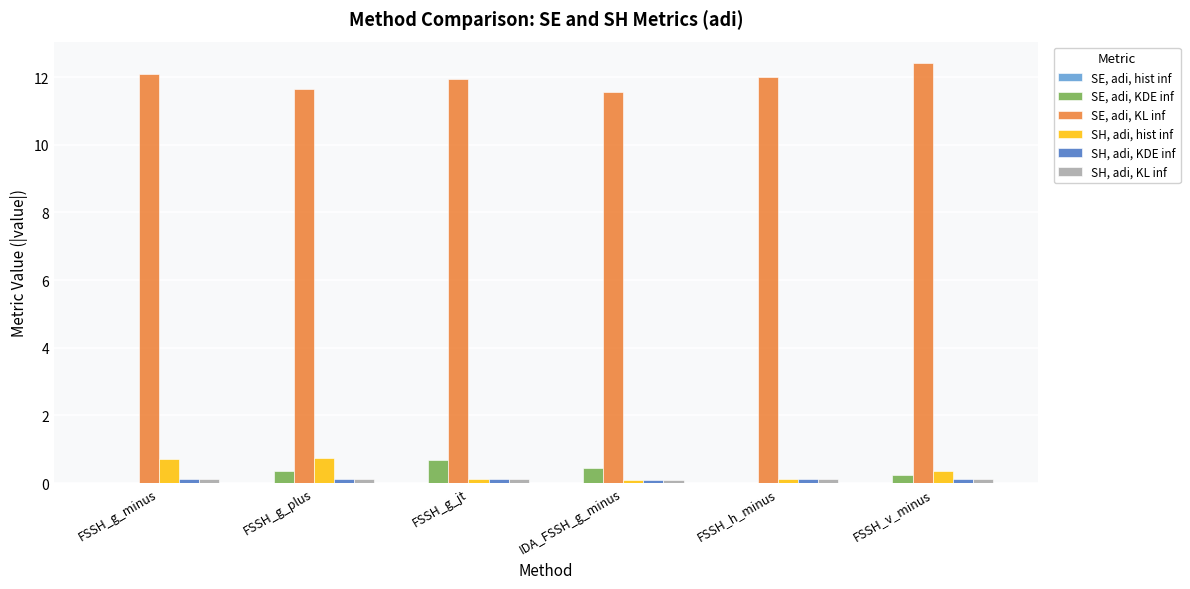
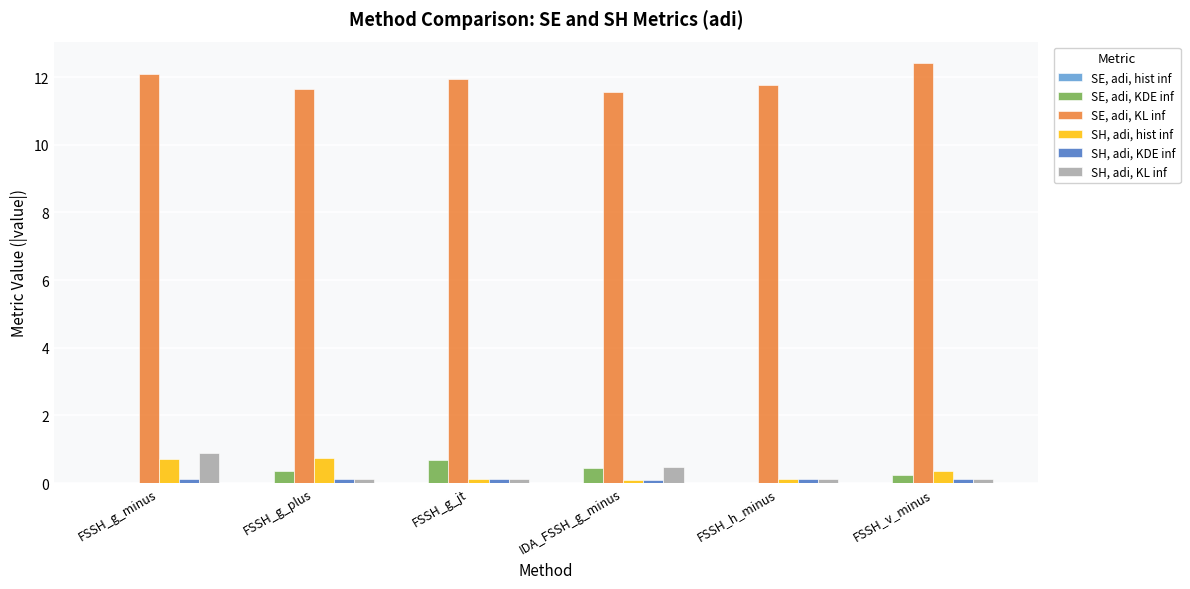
  {
    "SE, adi, KDE inf": {
      "FSSH_g_plus": 0.4,
      "FSSH_g_jt": 0.7,
      "IDA_FSSH_g_minus": 0.4,
      "FSSH_v_minus": 0.2
    },
    "SE, adi, KL inf": {
      "FSSH_g_minus": 12.1,
      "FSSH_g_plus": 11.7,
      "FSSH_g_jt": 11.9,
      "IDA_FSSH_g_minus": 11.6,
-     "FSSH_h_minus": 12.0,
+     "FSSH_h_minus": 11.8,
      "FSSH_v_minus": 12.4
    },
    "SH, adi, hist inf": {
      "FSSH_g_minus": 0.7,
      "FSSH_g_plus": 0.8,
      "FSSH_g_jt": 0.1,
      "IDA_FSSH_g_minus": 0.1,
      "FSSH_h_minus": 0.1,
      "FSSH_v_minus": 0.4
    },
    "SH, adi, KL inf": {
-     "FSSH_g_minus": 0.1,
+     "FSSH_g_minus": 0.9,
      "FSSH_g_plus": 0.1,
      "FSSH_g_jt": 0.1,
-     "IDA_FSSH_g_minus": 0.1,
+     "IDA_FSSH_g_minus": 0.5,
      "FSSH_h_minus": 0.1,
      "FSSH_v_minus": 0.1
    }
  }
